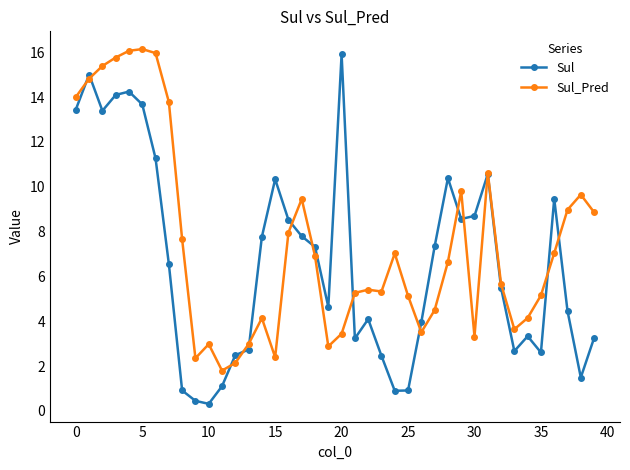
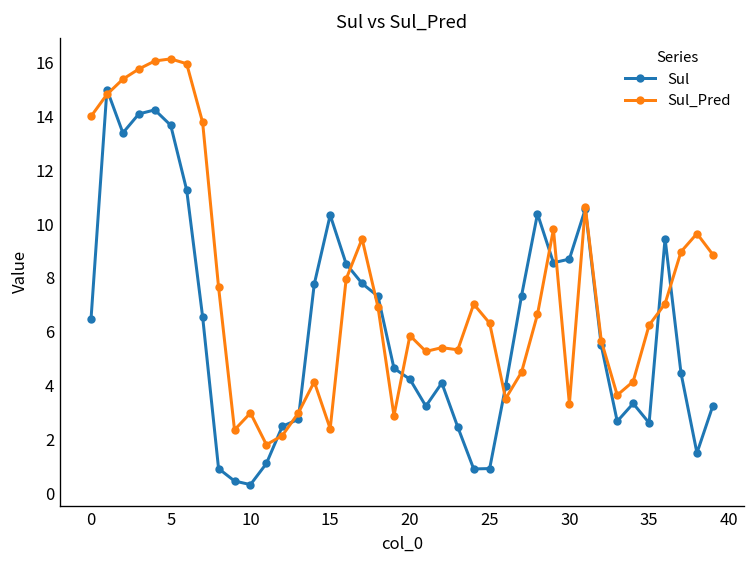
  {
    "Sul": {
-     "0": 13.4,
+     "0": 6.5,
      "5": 13.7,
      "10": 0.3,
      "15": 10.3,
-     "20": 15.9,
+     "20": 4.2,
      "25": 0.9,
      "30": 8.7,
      "35": 2.6
    },
    "Sul_Pred": {
      "0": 14.0,
      "5": 16.1,
      "10": 3.0,
      "15": 2.4,
-     "20": 3.4,
-     "25": 5.1,
+     "20": 5.9,
+     "25": 6.3,
      "30": 3.3,
-     "35": 5.2
+     "35": 6.2
    }
  }
